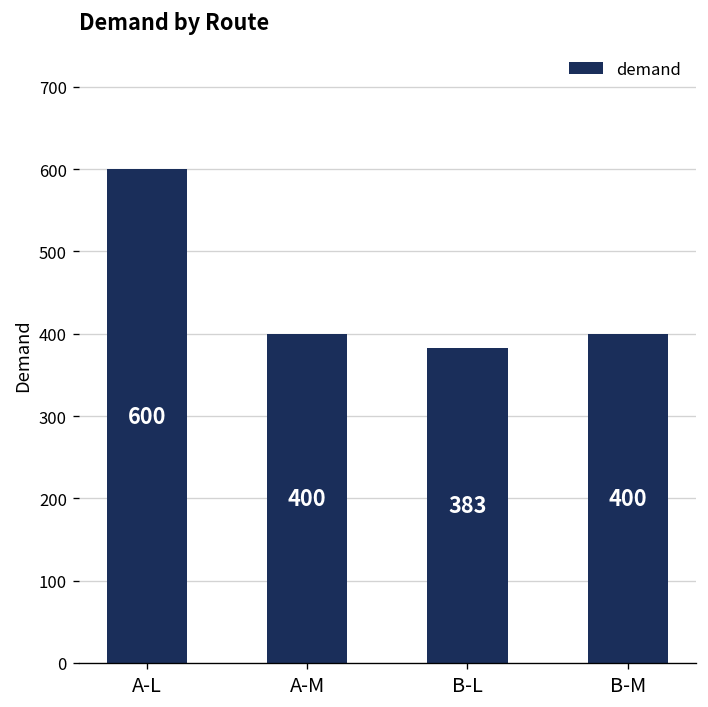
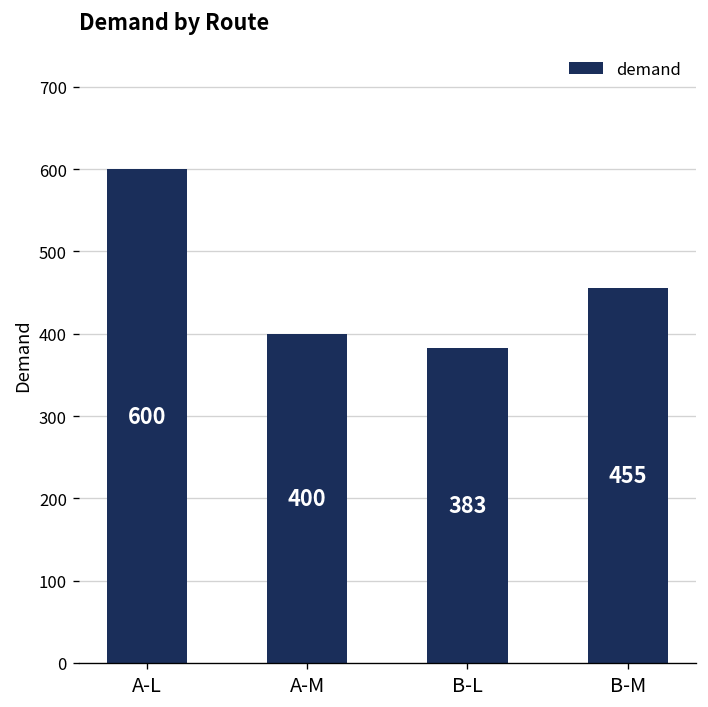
  {
    "A-L": 600,
    "A-M": 400,
    "B-L": 383,
-   "B-M": 400
+   "B-M": 455
  }
